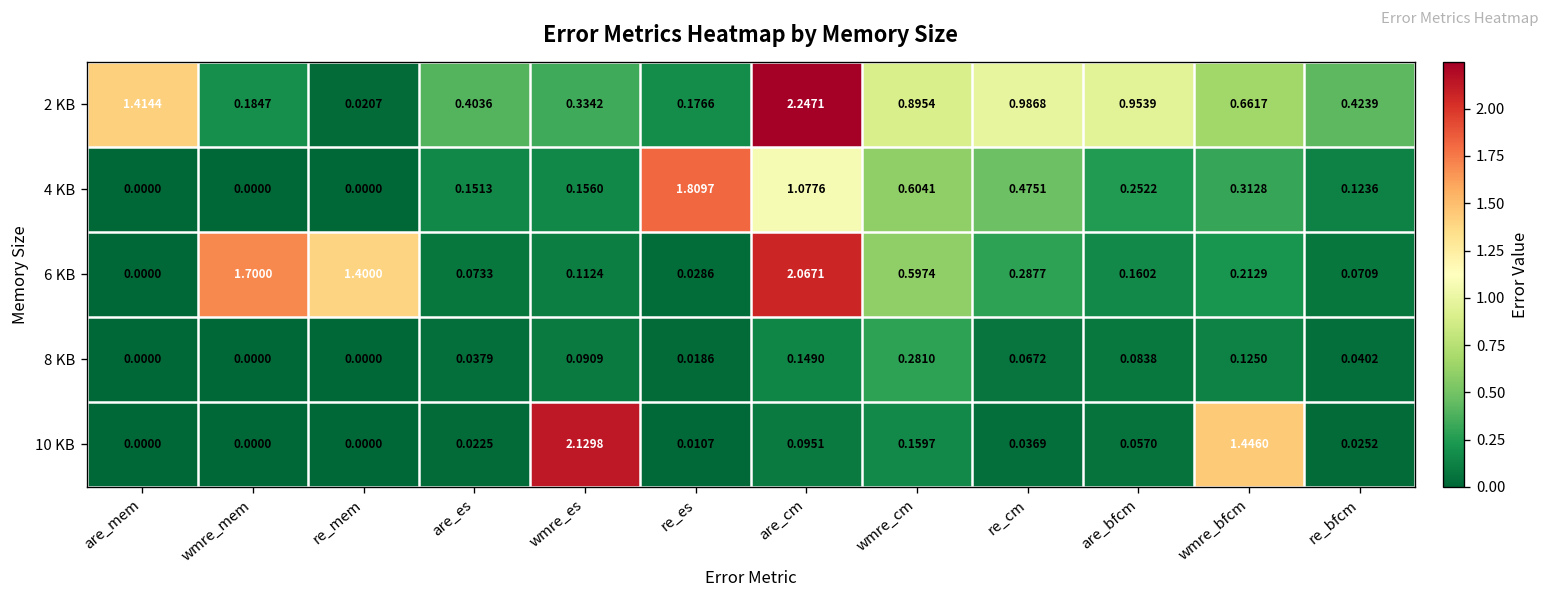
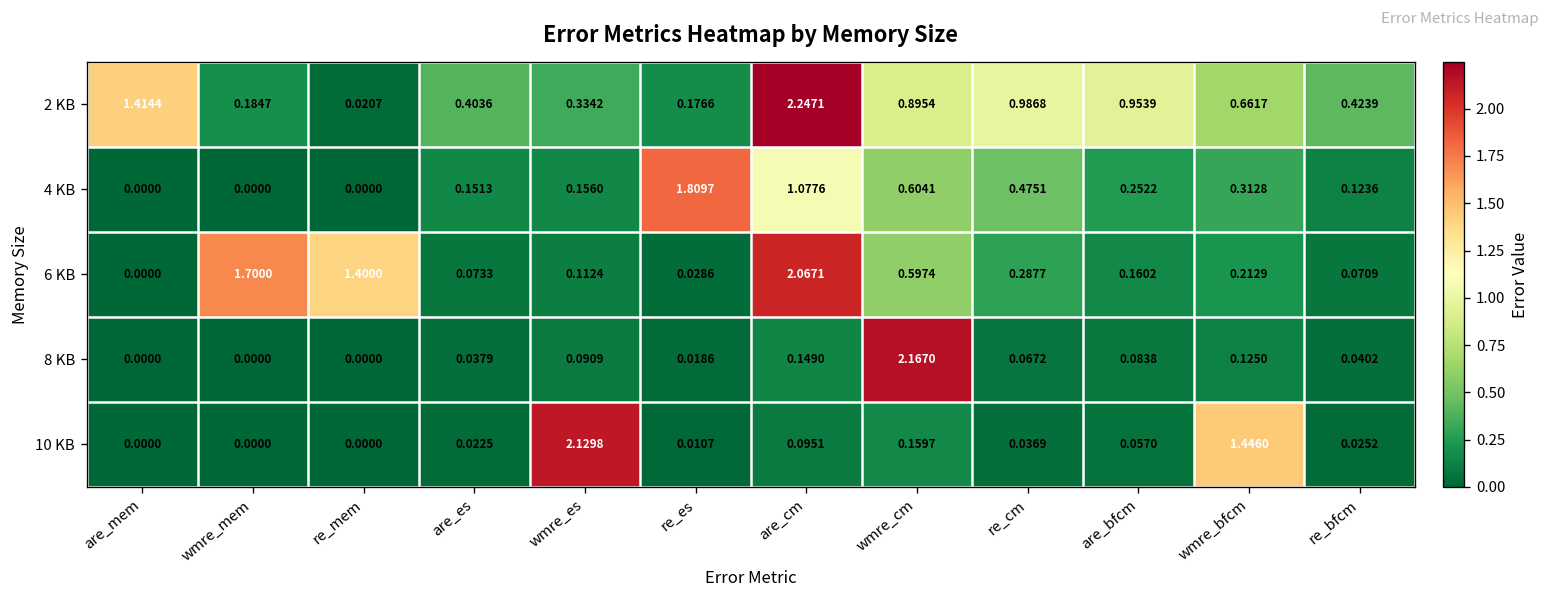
  {
    "2 KB": {
      "are_mem": 1.4144,
      "wmre_mem": 0.1847,
      "re_mem": 0.0207,
      "are_es": 0.4036,
      "wmre_es": 0.3342,
      "re_es": 0.1766,
      "are_cm": 2.2471,
      "wmre_cm": 0.8954,
      "re_cm": 0.9868,
      "are_bfcm": 0.9539,
      "wmre_bfcm": 0.6617,
      "re_bfcm": 0.4239
    },
    "4 KB": {
      "are_mem": 0.0000,
      "wmre_mem": 0.0000,
      "re_mem": 0.0000,
      "are_es": 0.1513,
      "wmre_es": 0.1560,
      "re_es": 1.8097,
      "are_cm": 1.0776,
      "wmre_cm": 0.6041,
      "re_cm": 0.4751,
      "are_bfcm": 0.2522,
      "wmre_bfcm": 0.3128,
      "re_bfcm": 0.1236
    },
    "6 KB": {
      "are_mem": 0.0000,
      "wmre_mem": 1.7000,
      "re_mem": 1.4000,
      "are_es": 0.0733,
      "wmre_es": 0.1124,
      "re_es": 0.0286,
      "are_cm": 2.0671,
      "wmre_cm": 0.5974,
      "re_cm": 0.2877,
      "are_bfcm": 0.1602,
      "wmre_bfcm": 0.2129,
      "re_bfcm": 0.0709
    },
    "8 KB": {
      "are_mem": 0.0000,
      "wmre_mem": 0.0000,
      "re_mem": 0.0000,
      "are_es": 0.0379,
      "wmre_es": 0.0909,
      "re_es": 0.0186,
      "are_cm": 0.1490,
-     "wmre_cm": 0.2810,
+     "wmre_cm": 2.1670,
      "re_cm": 0.0672,
      "are_bfcm": 0.0838,
      "wmre_bfcm": 0.1250,
      "re_bfcm": 0.0402
    },
    "10 KB": {
      "are_mem": 0.0000,
      "wmre_mem": 0.0000,
      "re_mem": 0.0000,
      "are_es": 0.0225,
      "wmre_es": 2.1298,
      "re_es": 0.0107,
      "are_cm": 0.0951,
      "wmre_cm": 0.1597,
      "re_cm": 0.0369,
      "are_bfcm": 0.0570,
      "wmre_bfcm": 1.4460,
      "re_bfcm": 0.0252
    }
  }
